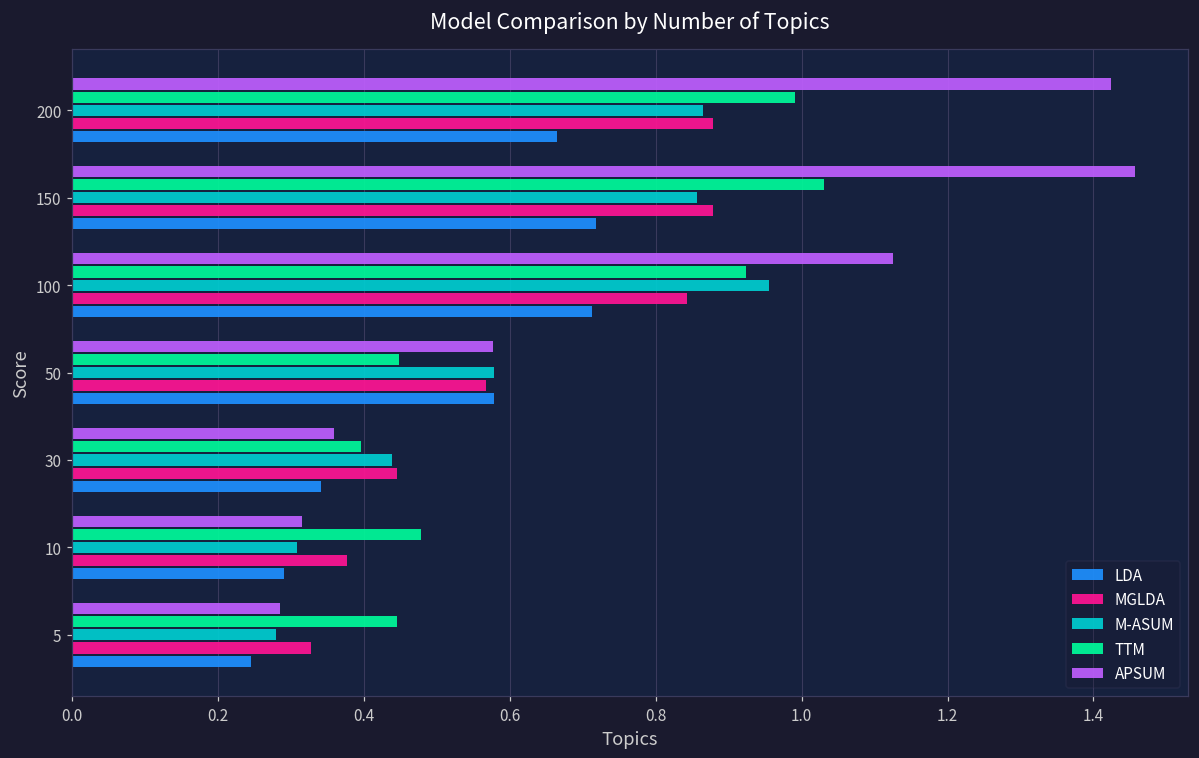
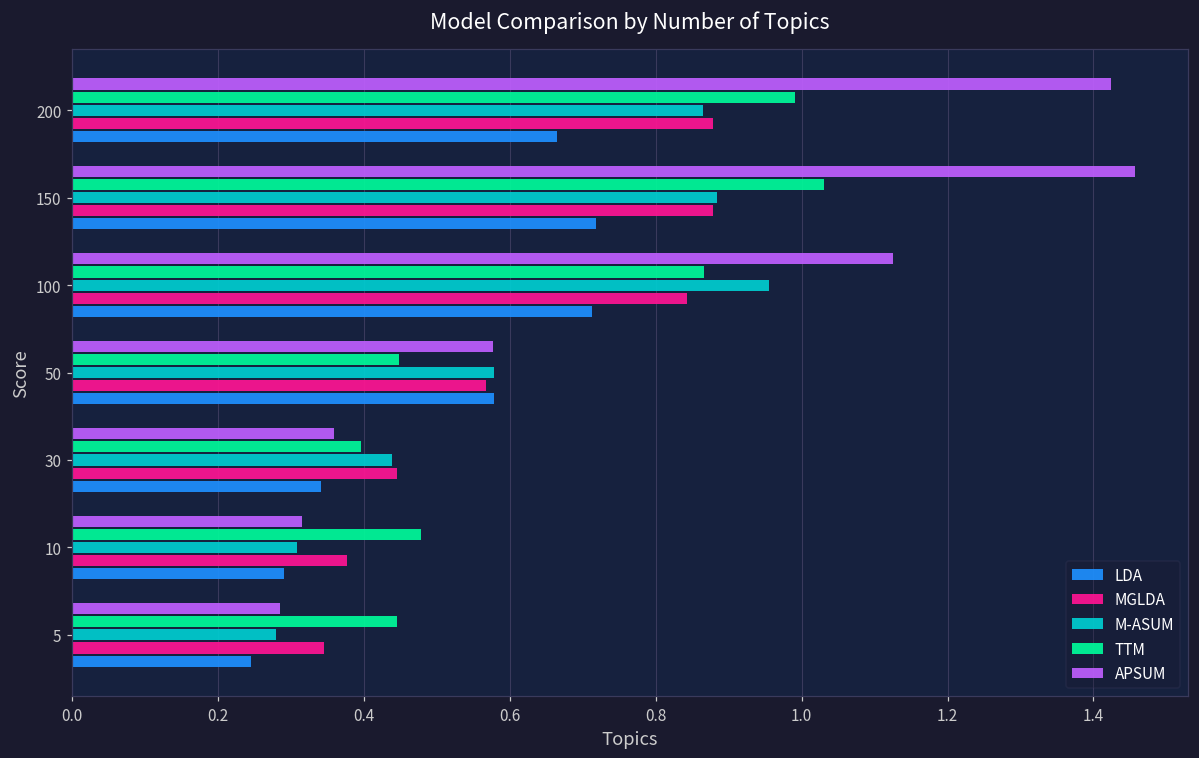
  {
    "LDA": {
      "200": 0.66,
      "150": 0.72,
      "100": 0.71,
      "50": 0.58,
      "30": 0.34,
      "10": 0.29,
      "5": 0.25
    },
    "MGLDA": {
      "200": 0.88,
      "150": 0.88,
      "100": 0.84,
      "50": 0.57,
      "30": 0.45,
      "10": 0.38,
-     "5": 0.33
+     "5": 0.35
    },
    "M-ASUM": {
      "200": 0.86,
-     "150": 0.86,
+     "150": 0.88,
      "100": 0.96,
      "50": 0.58,
      "30": 0.44,
      "10": 0.31,
      "5": 0.28
    },
    "TTM": {
      "200": 0.99,
      "150": 1.03,
-     "100": 0.92,
+     "100": 0.87,
      "50": 0.45,
      "30": 0.40,
      "10": 0.48,
      "5": 0.45
    },
    "APSUM": {
      "200": 1.42,
      "150": 1.46,
      "100": 1.13,
      "50": 0.58,
      "30": 0.36,
      "10": 0.31,
      "5": 0.28
    }
  }
